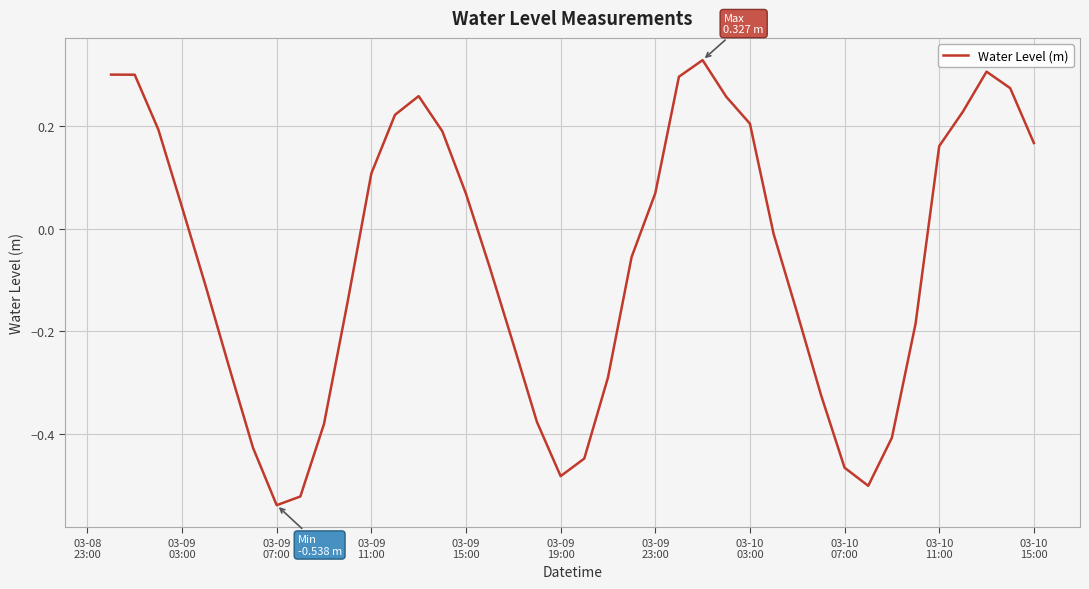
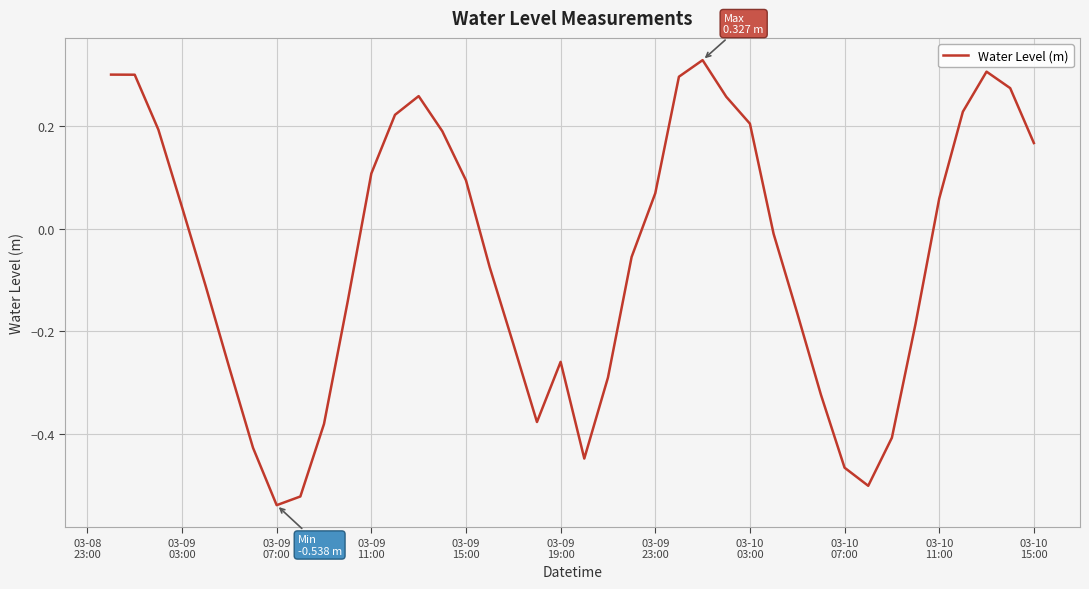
  {
    "03-09 03:00": 0.04,
    "03-09 11:00": 0.11,
-   "03-09 15:00": 0.07,
-   "03-09 19:00": -0.48,
+   "03-09 15:00": 0.09,
+   "03-09 19:00": -0.26,
    "03-09 23:00": 0.07,
    "03-10 03:00": 0.20,
    "03-10 07:00": -0.47,
-   "03-10 11:00": 0.16,
+   "03-10 11:00": 0.06,
    "03-10 15:00": 0.17
  }
